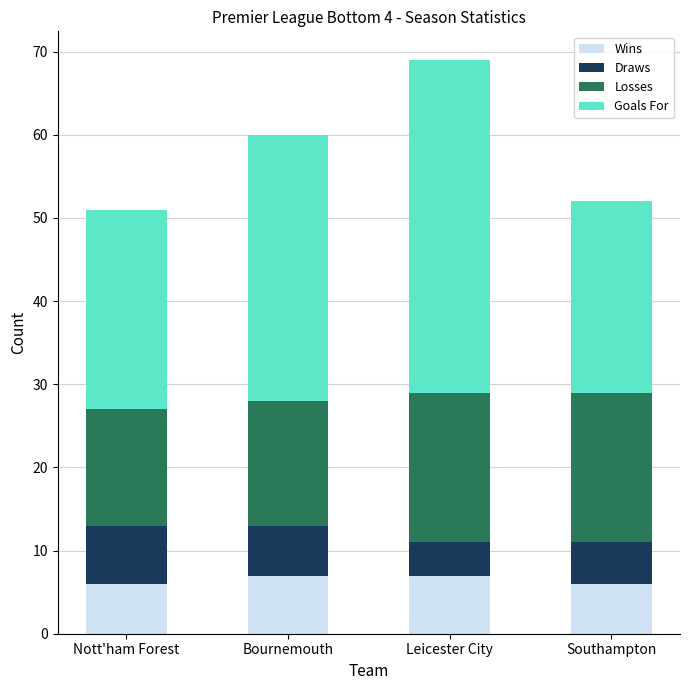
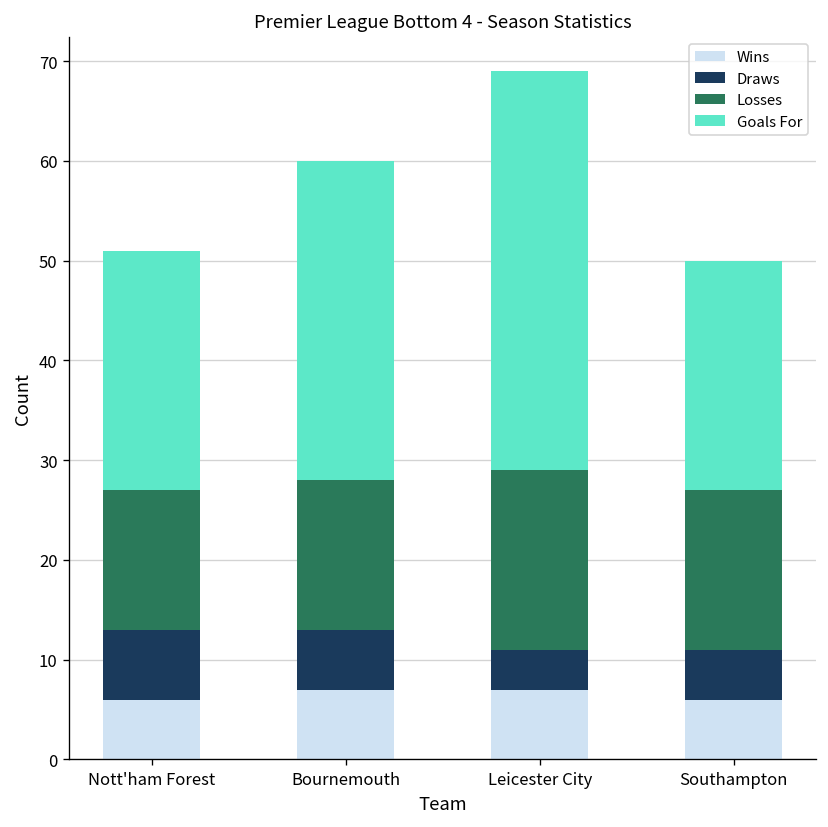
  {
    "Wins": {
      "Nott'ham Forest": 6,
      "Bournemouth": 7,
      "Leicester City": 7,
      "Southampton": 6
    },
    "Draws": {
      "Nott'ham Forest": 7,
      "Bournemouth": 6,
      "Leicester City": 4,
      "Southampton": 5
    },
    "Losses": {
      "Nott'ham Forest": 14,
      "Bournemouth": 15,
      "Leicester City": 18,
-     "Southampton": 18
+     "Southampton": 16
    },
    "Goals For": {
      "Nott'ham Forest": 24,
      "Bournemouth": 32,
      "Leicester City": 40,
      "Southampton": 23
    }
  }
